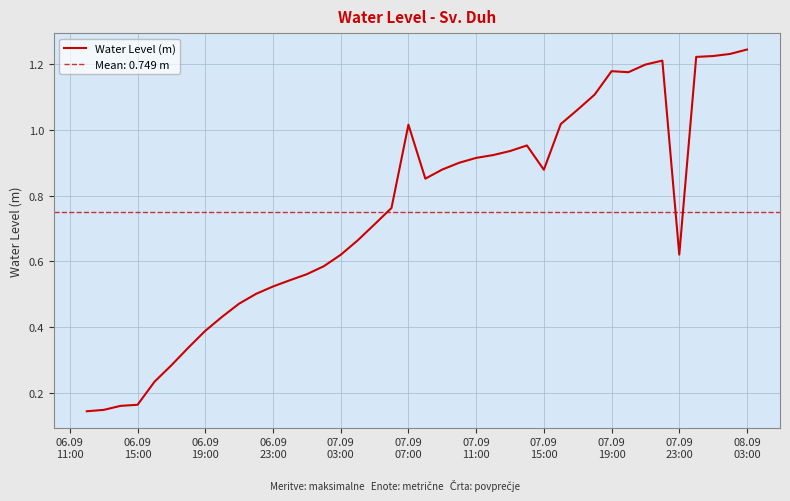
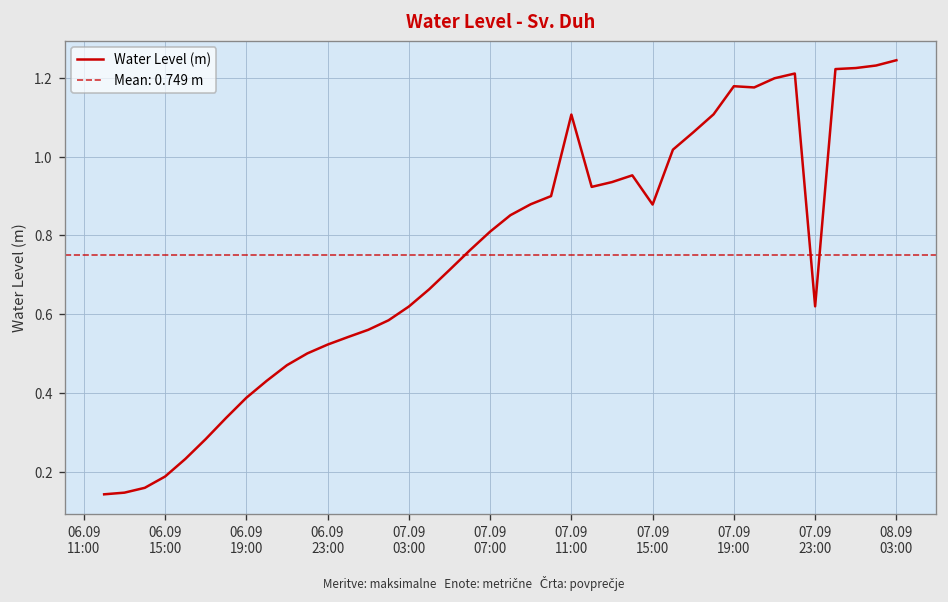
  {
-   "06.09 15:00": 0.16,
+   "06.09 15:00": 0.19,
    "06.09 19:00": 0.39,
    "06.09 23:00": 0.52,
    "07.09 03:00": 0.62,
-   "07.09 07:00": 1.02,
-   "07.09 11:00": 0.91,
+   "07.09 07:00": 0.81,
+   "07.09 11:00": 1.11,
    "07.09 15:00": 0.88,
    "07.09 19:00": 1.18,
    "07.09 23:00": 0.62,
    "08.09 03:00": 1.24
  }
